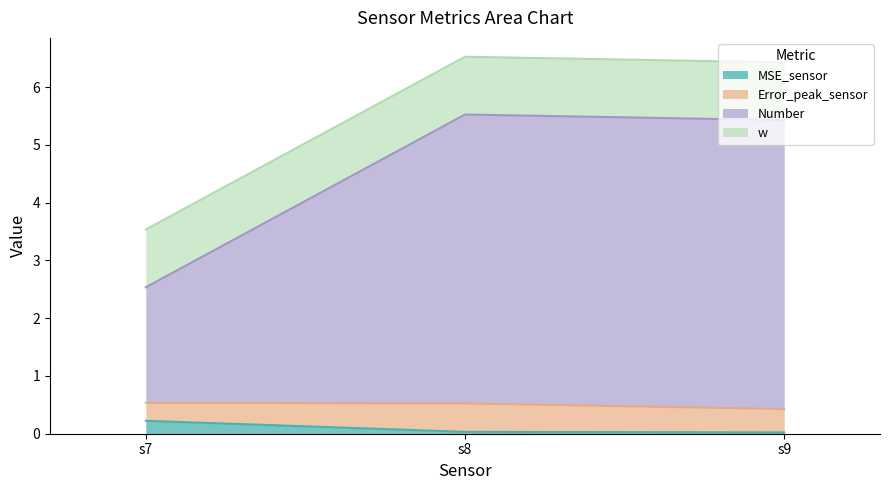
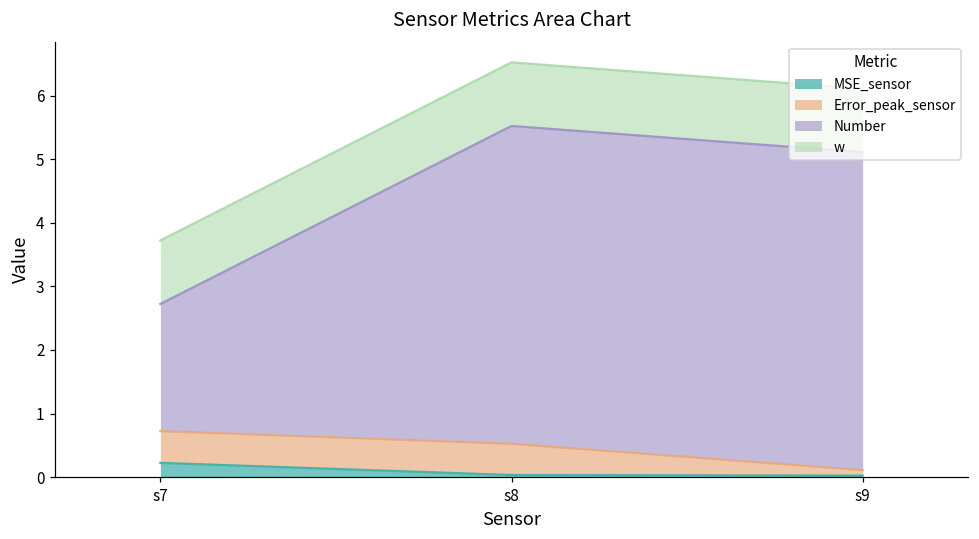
  {
    "MSE_sensor": {
      "s7": 0.2,
      "s8": 0.0,
      "s9": 0.0
    },
    "Error_peak_sensor": {
-     "s7": 0.3,
+     "s7": 0.5,
      "s8": 0.5,
-     "s9": 0.4
+     "s9": 0.1
    },
    "Number": {
      "s7": 2.0,
      "s8": 5.0
    },
    "w": {
      "s7": 1.0,
      "s8": 1.0
    }
  }
